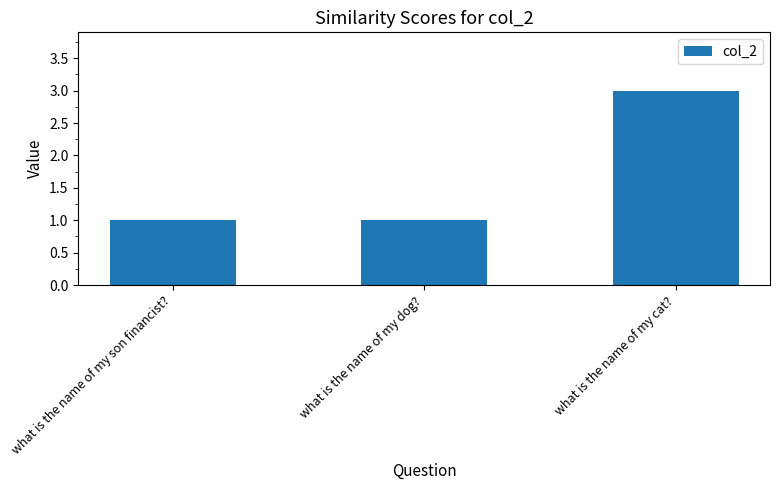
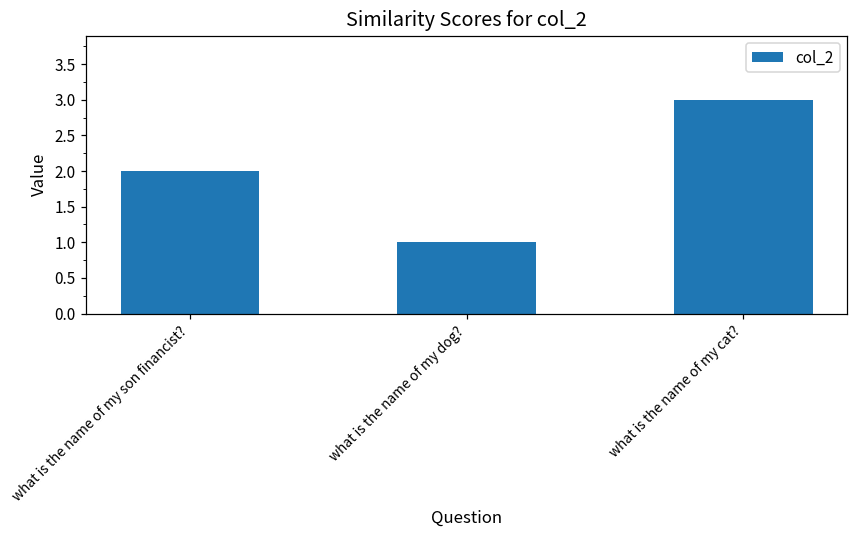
  {
-   "what is the name of my son financist?": 1,
+   "what is the name of my son financist?": 2,
    "what is the name of my dog?": 1,
    "what is the name of my cat?": 3
  }
